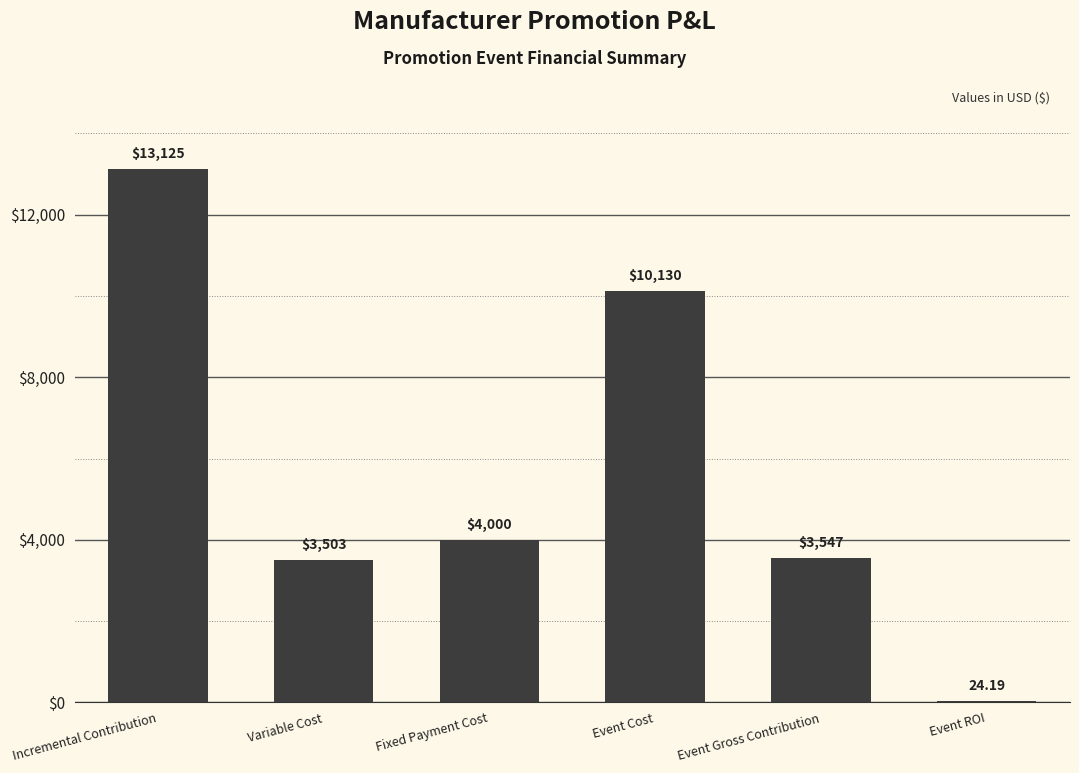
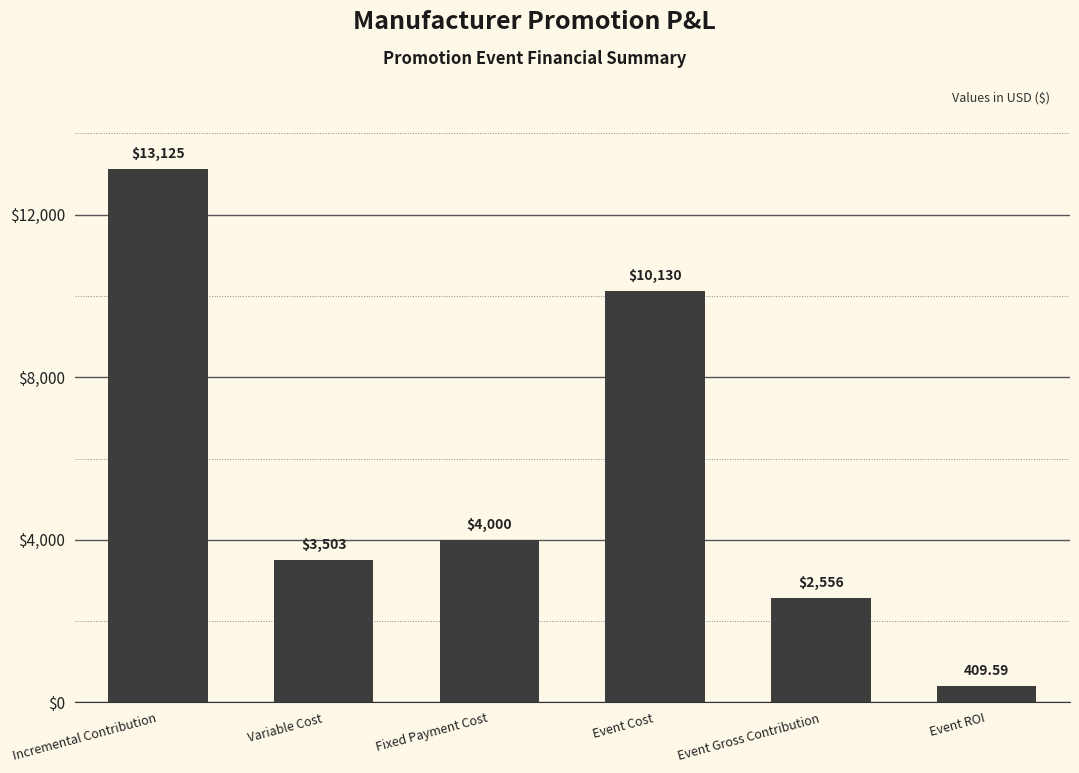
  {
    "Incremental Contribution": "$13,125",
    "Variable Cost": "$3,503",
    "Fixed Payment Cost": "$4,000",
    "Event Cost": "$10,130",
-   "Event Gross Contribution": "$3,547",
-   "Event ROI": "24.19"
+   "Event Gross Contribution": "$2,556",
+   "Event ROI": "409.59"
  }
